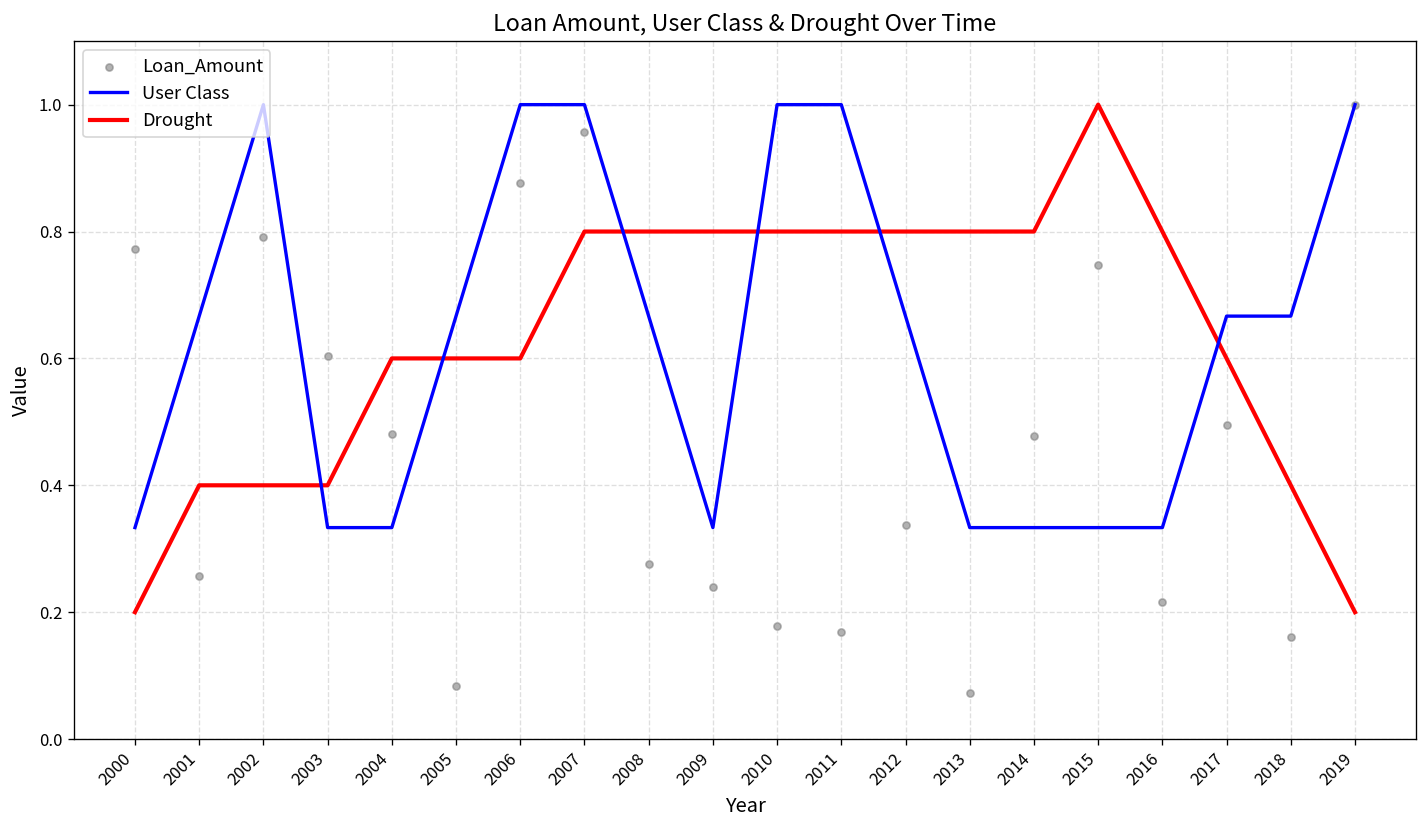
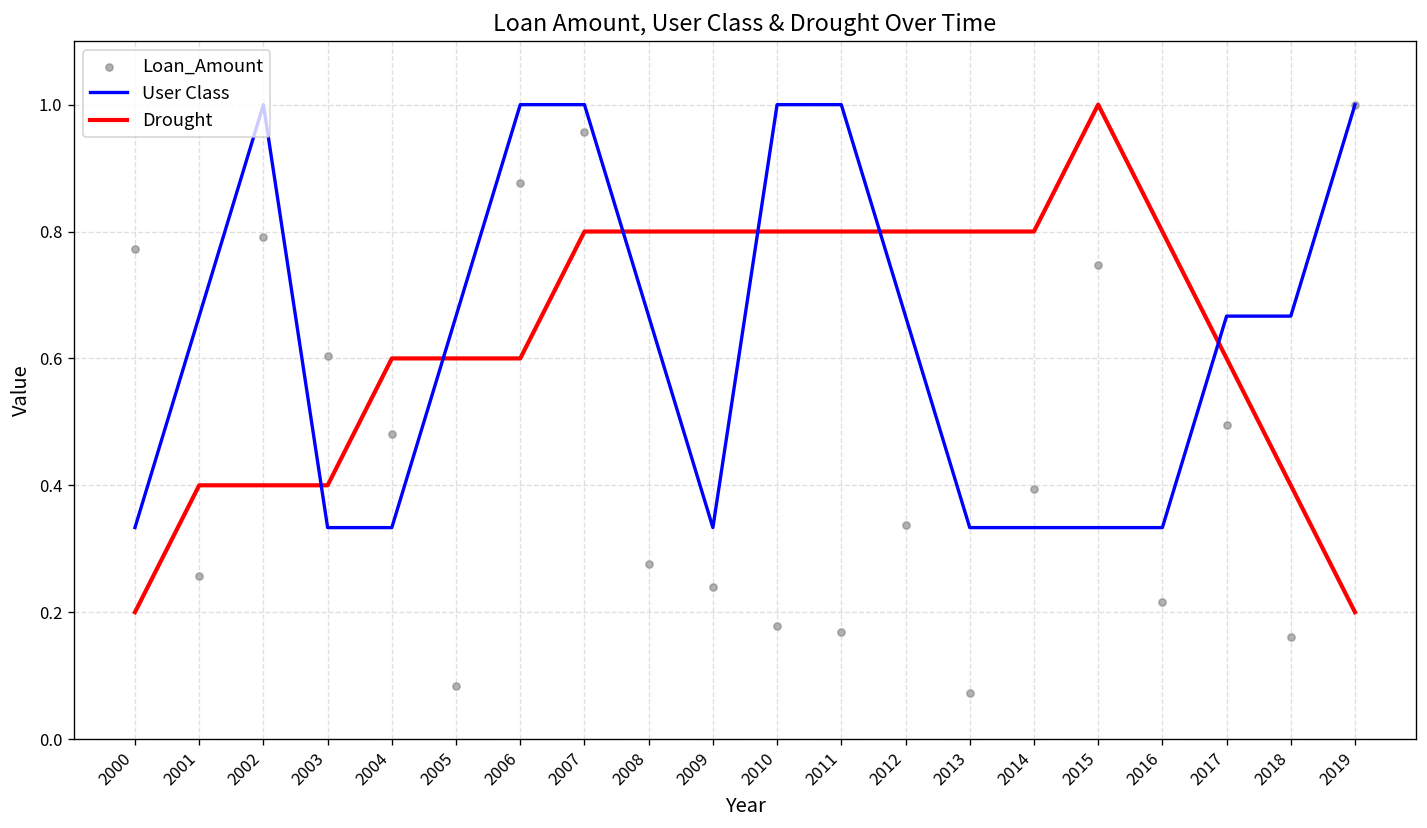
  {
    "User Class": {
      "2000": 0.33,
      "2001": 0.67,
      "2003": 0.33,
      "2004": 0.33,
      "2005": 0.67,
      "2006": 1.00,
      "2007": 1.00,
      "2008": 0.67,
      "2009": 0.33,
      "2010": 1.00,
      "2011": 1.00,
      "2012": 0.67,
      "2013": 0.33,
      "2014": 0.33,
      "2015": 0.33,
      "2016": 0.33,
      "2017": 0.67,
      "2018": 0.67
    },
    "Loan_Amount": {
-     "2014": 0.48
+     "2014": 0.39
    },
    "Drought": {
      "2000": 0.20,
      "2001": 0.40,
      "2002": 0.40,
      "2003": 0.40,
      "2004": 0.60,
      "2005": 0.60,
      "2006": 0.60,
      "2007": 0.80,
      "2008": 0.80,
      "2009": 0.80,
      "2010": 0.80,
      "2011": 0.80,
      "2012": 0.80,
      "2013": 0.80,
      "2014": 0.80,
      "2015": 1.00,
      "2016": 0.80,
      "2017": 0.60,
      "2018": 0.40,
      "2019": 0.20
    }
  }
